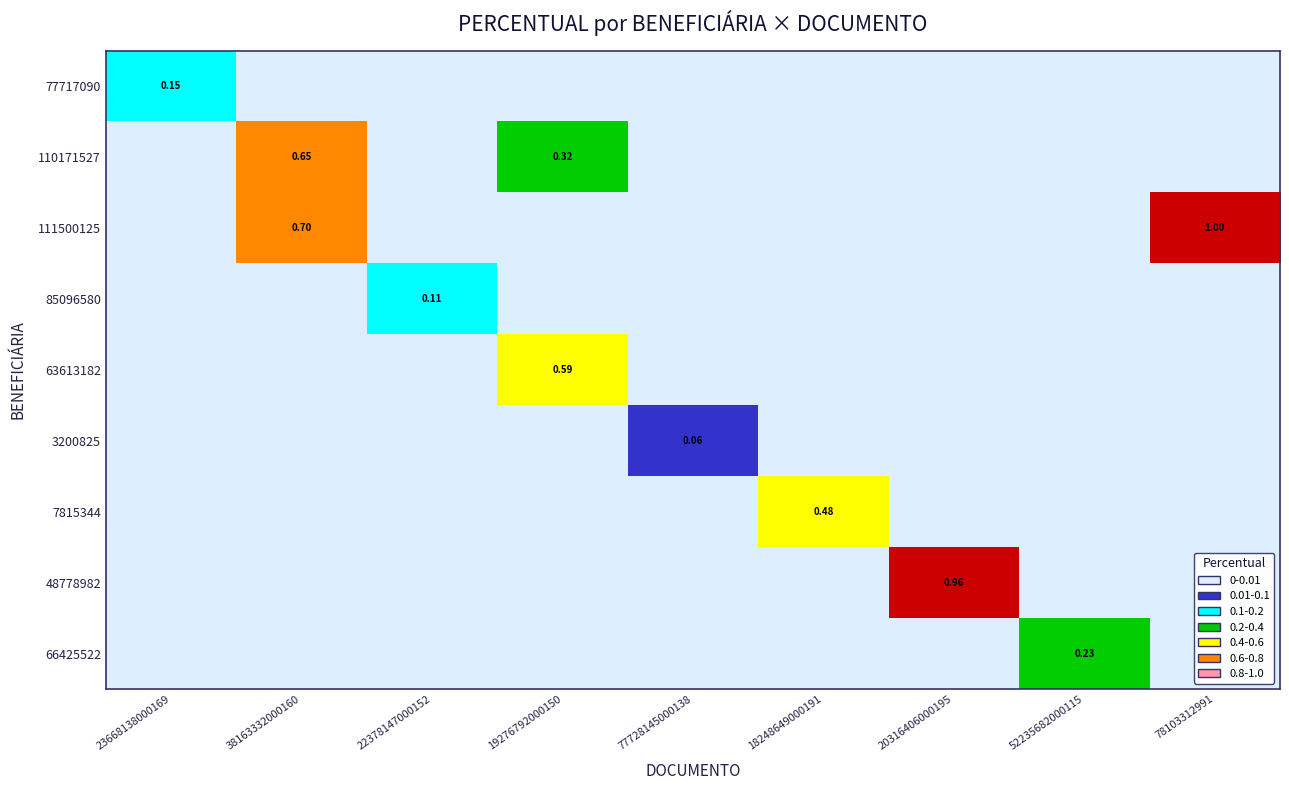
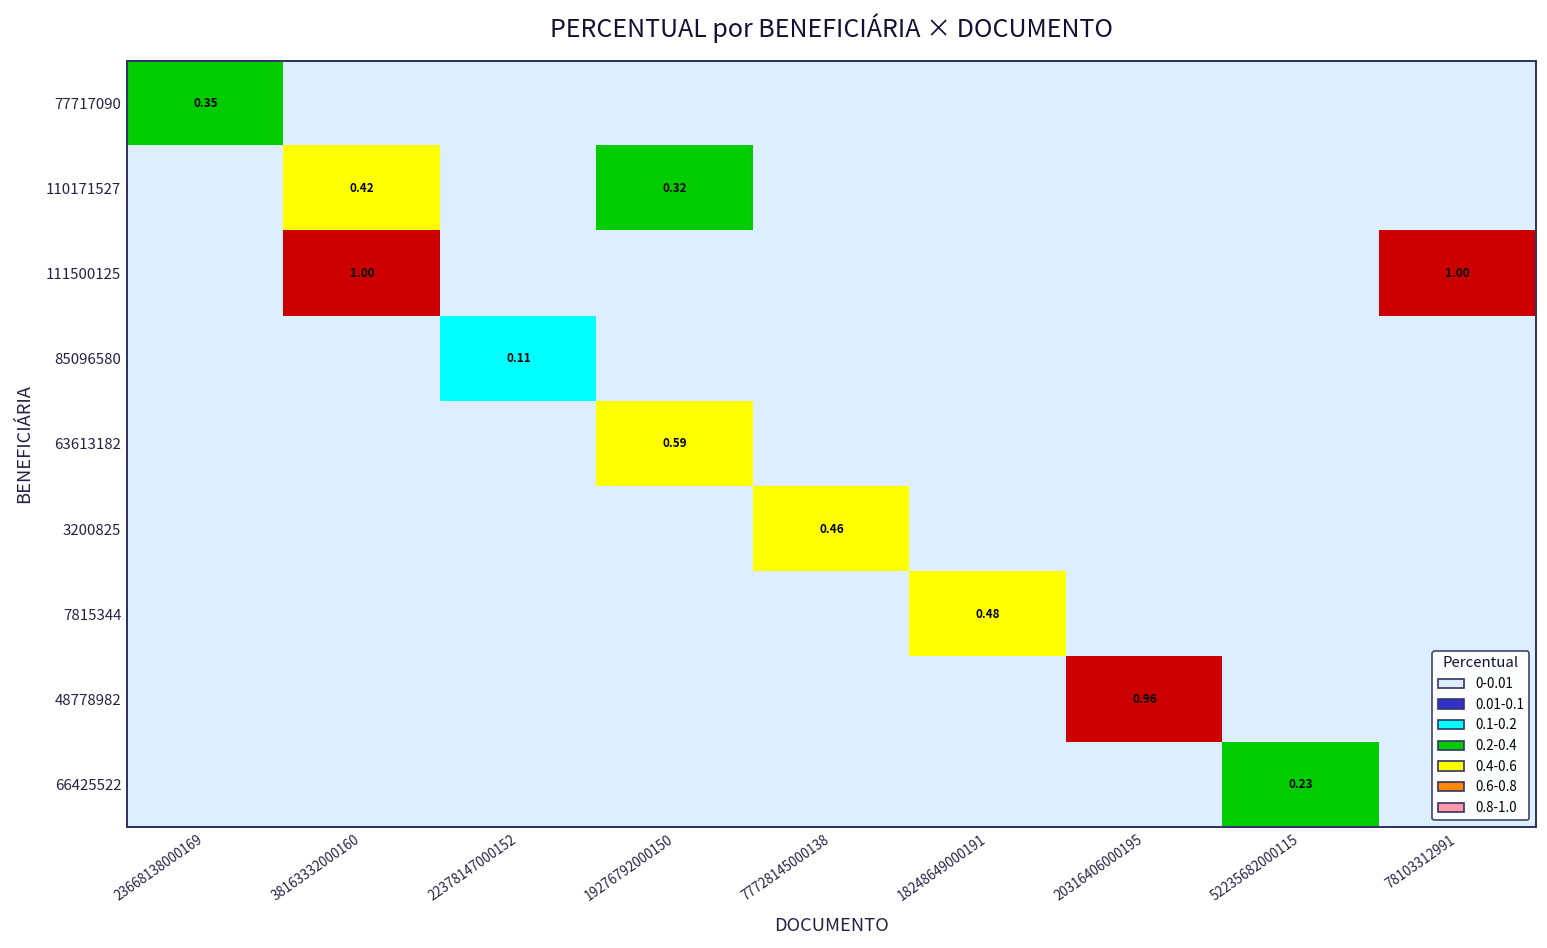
  {
    "77717090": {
-     "23668138000169": 0.15
+     "23668138000169": 0.35
    },
    "110171527": {
-     "38163332000160": 0.65,
+     "38163332000160": 0.42,
      "19276792000150": 0.32
    },
    "111500125": {
-     "38163332000160": 0.70,
+     "38163332000160": 1.00,
      "78103312991": 1.00
    },
    "85096580": {
      "22378147000152": 0.11
    },
    "63613182": {
      "19276792000150": 0.59
    },
    "3200825": {
-     "77728145000138": 0.06
+     "77728145000138": 0.46
    },
    "7815344": {
      "18248649000191": 0.48
    },
    "48778982": {
      "20316406000195": 0.96
    },
    "66425522": {
      "52235682000115": 0.23
    }
  }
